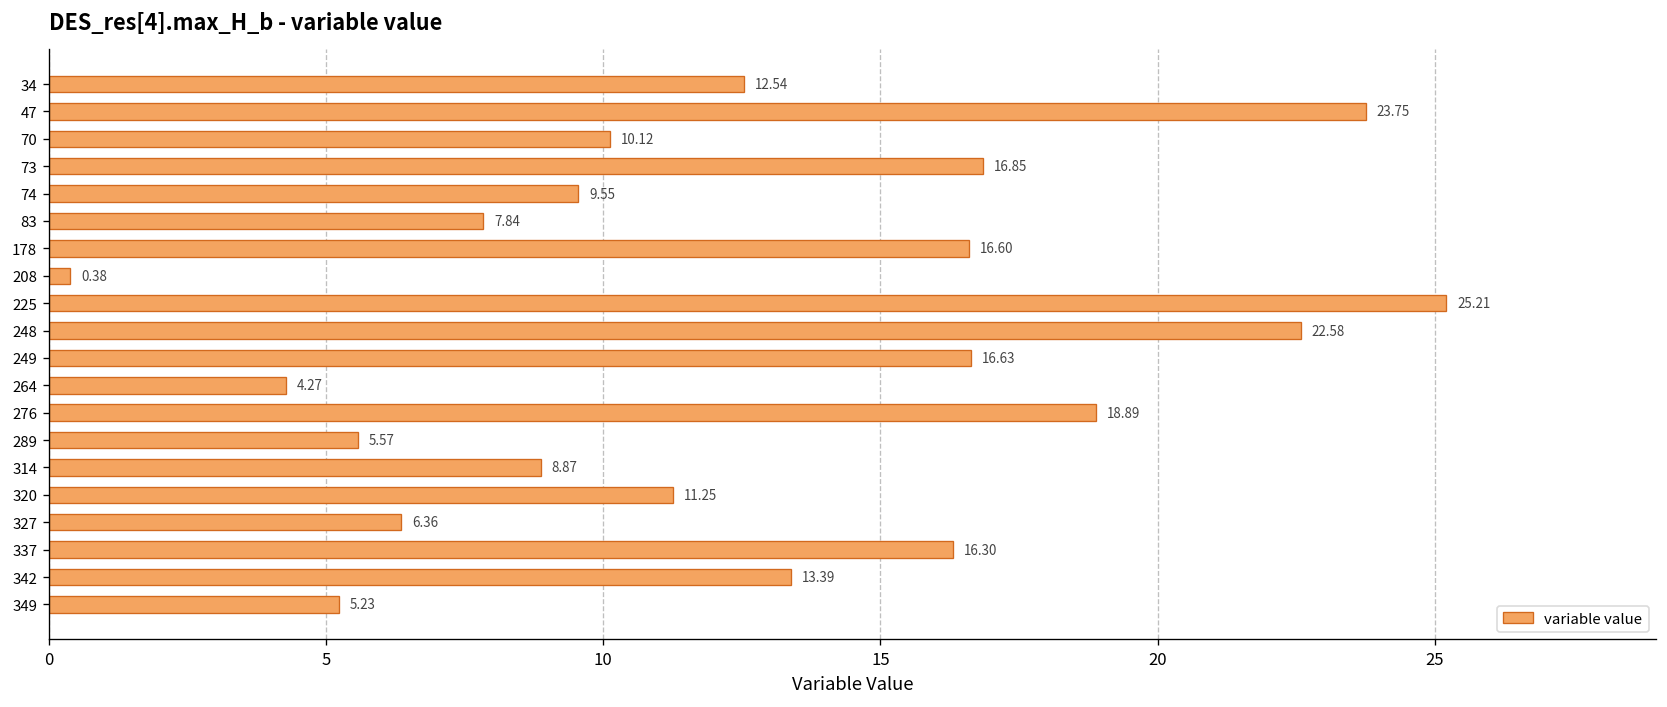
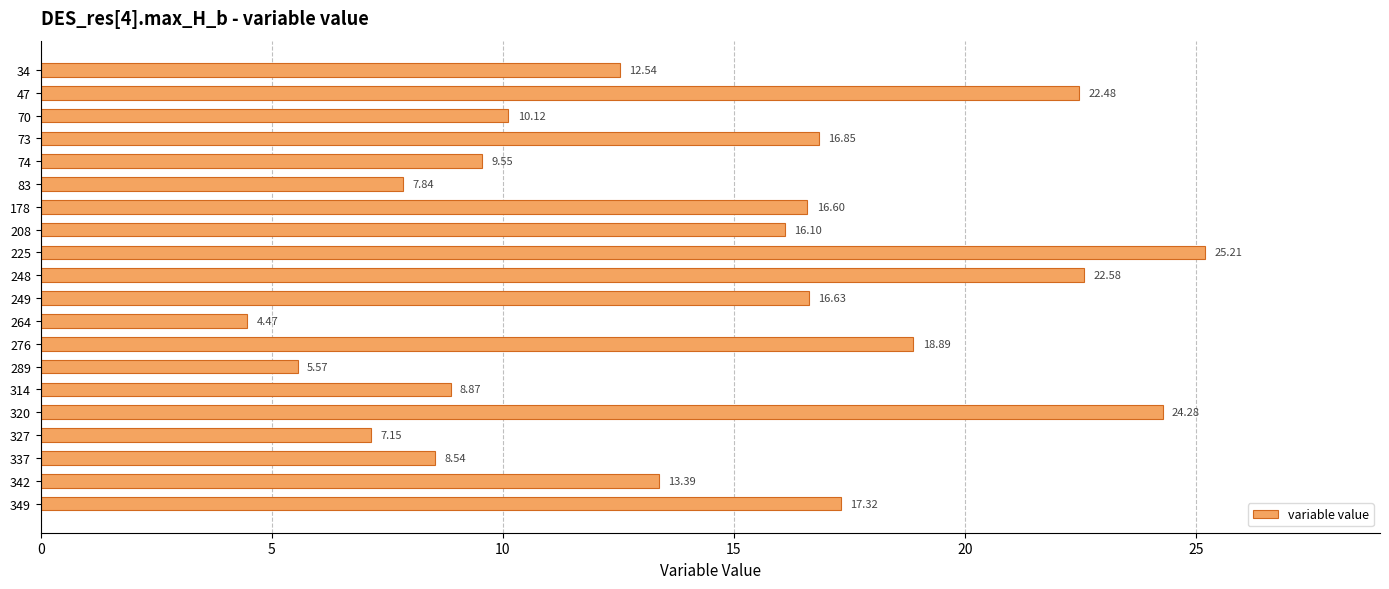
  {
    "34": 12.54,
-   "47": 23.75,
+   "47": 22.48,
    "70": 10.12,
    "73": 16.85,
    "74": 9.55,
    "83": 7.84,
    "178": 16.60,
-   "208": 0.38,
+   "208": 16.10,
    "225": 25.21,
    "248": 22.58,
    "249": 16.63,
-   "264": 4.27,
+   "264": 4.47,
    "276": 18.89,
    "289": 5.57,
    "314": 8.87,
-   "320": 11.25,
-   "327": 6.36,
-   "337": 16.30,
+   "320": 24.28,
+   "327": 7.15,
+   "337": 8.54,
    "342": 13.39,
-   "349": 5.23
+   "349": 17.32
  }
